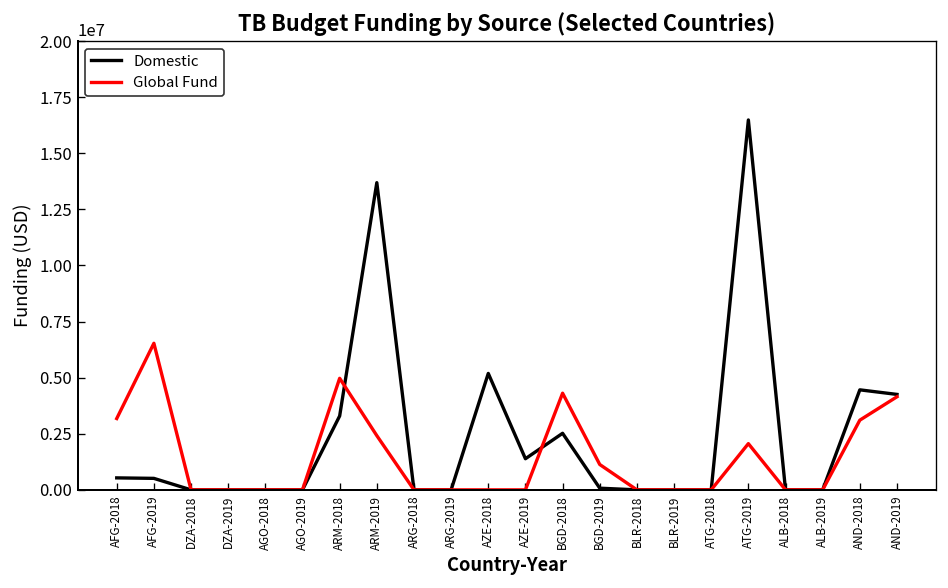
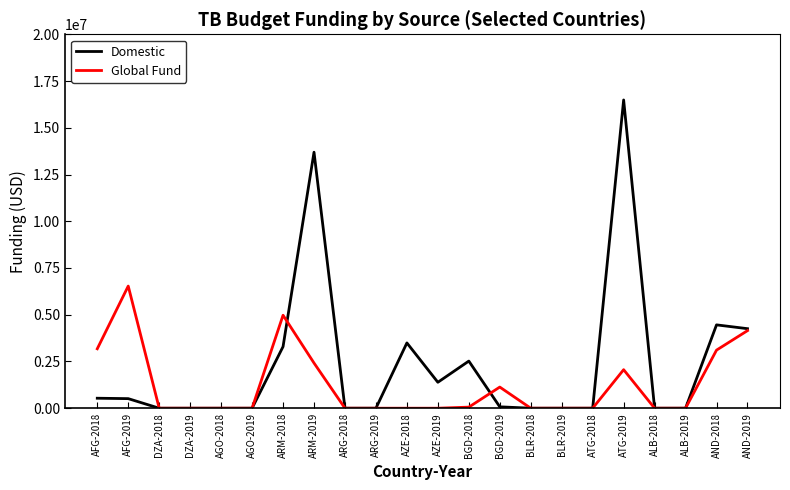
  {
    "Domestic": {
      "AFG-2018": 500000,
      "AFG-2019": 500000,
      "ARM-2018": 3300000,
      "ARM-2019": 13700000,
-     "AZE-2018": 5200000,
+     "AZE-2018": 3500000,
      "AZE-2019": 1400000,
      "BGD-2018": 2500000,
      "BGD-2019": 100000,
      "ATG-2019": 16500000,
      "AND-2018": 4500000
    },
    "Global Fund": {
      "AFG-2018": 3200000,
      "AFG-2019": 6500000,
      "ARM-2018": 5000000,
      "ARM-2019": 2400000,
      "AZE-2018": 0,
      "AZE-2019": 0,
-     "BGD-2018": 4300000,
+     "BGD-2018": 100000,
      "BGD-2019": 1100000,
      "ATG-2019": 2100000,
      "AND-2018": 3100000
    }
  }
